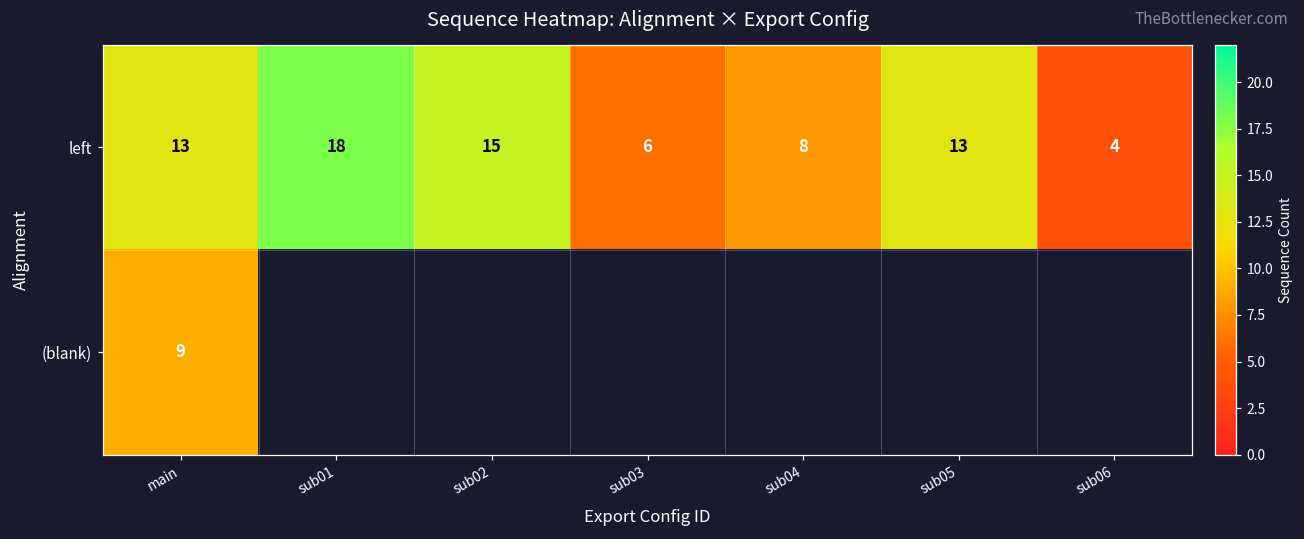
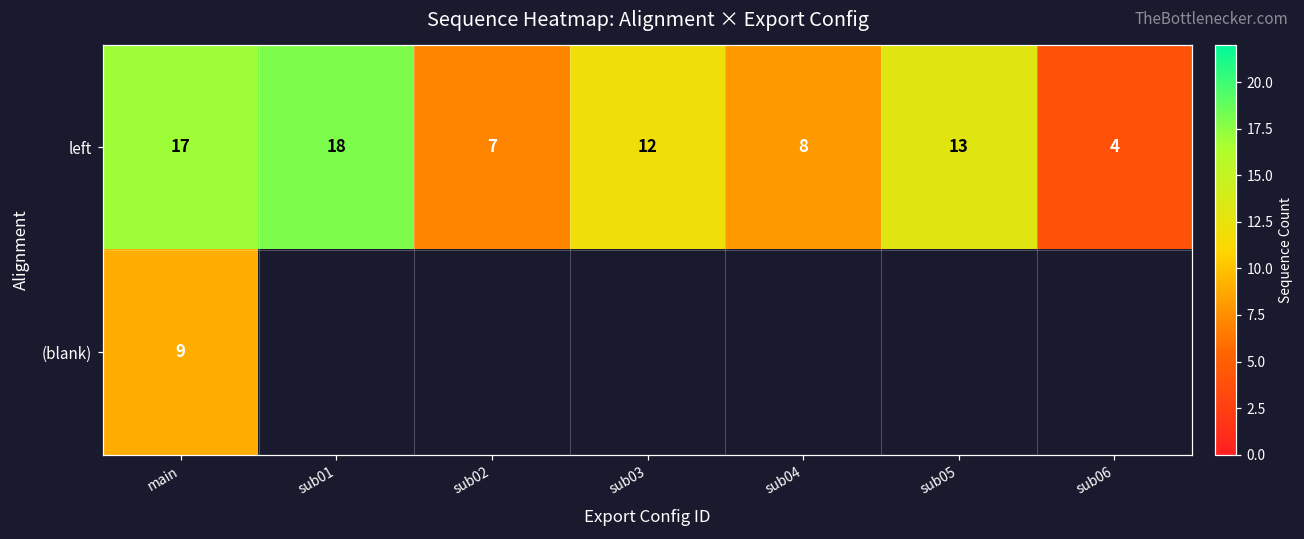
  {
    "left": {
-     "main": 13,
+     "main": 17,
      "sub01": 18,
-     "sub02": 15,
-     "sub03": 6,
+     "sub02": 7,
+     "sub03": 12,
      "sub04": 8,
      "sub05": 13,
      "sub06": 4
    },
    "(blank)": {
      "main": 9
    }
  }
